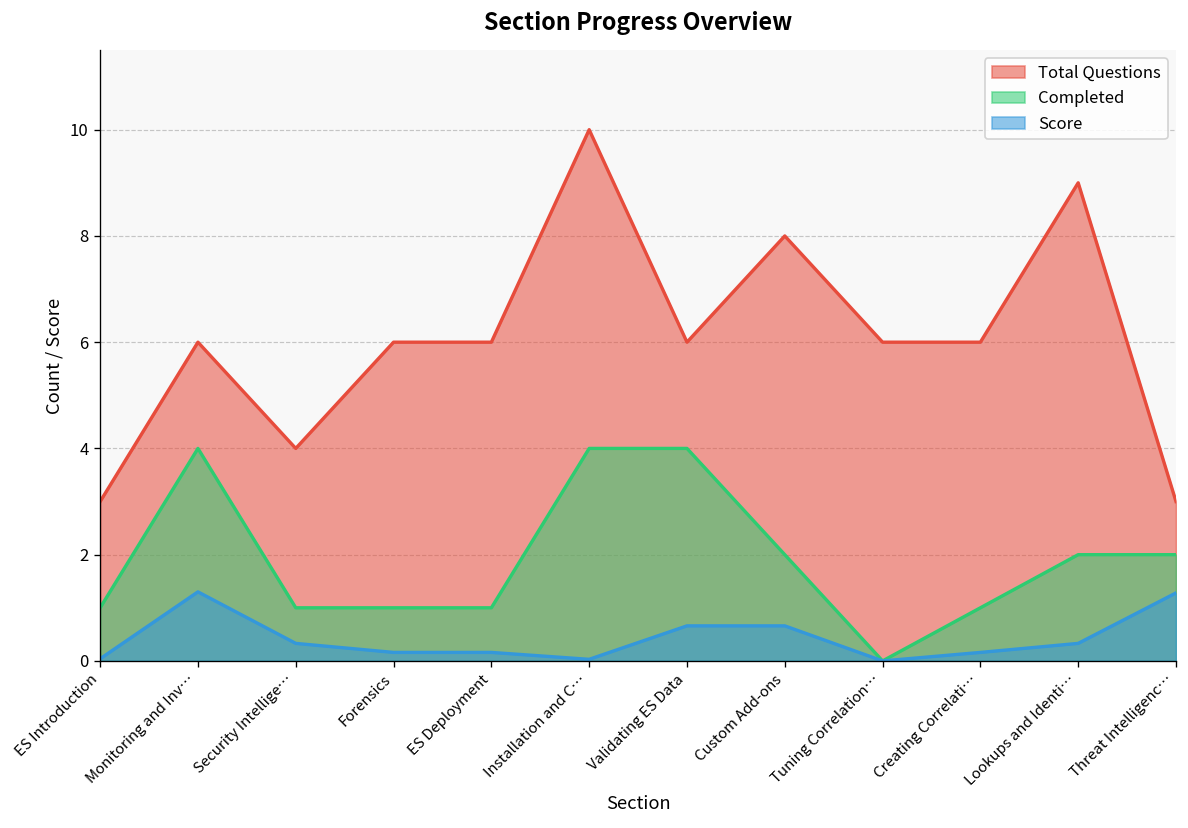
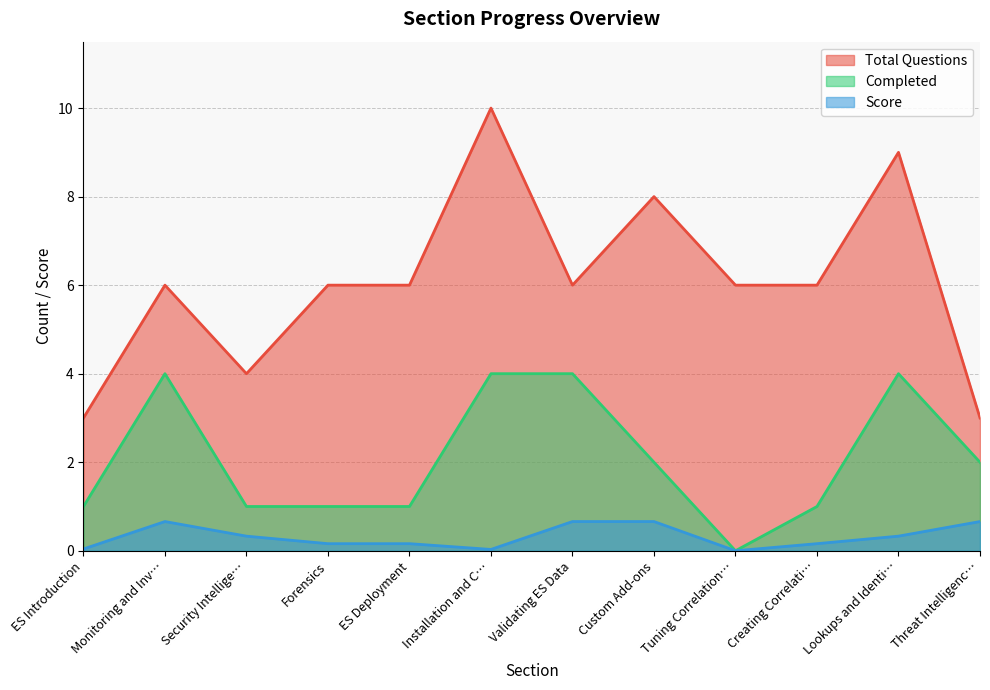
  {
    "Total Questions": {
      "ES Introduction": 3.0,
      "Monitoring and Inv…": 6.0,
      "Security Intellige…": 4.0,
      "Forensics": 6.0,
      "ES Deployment": 6.0,
      "Installation and C…": 10.0,
      "Validating ES Data": 6.0,
      "Custom Add-ons": 8.0,
      "Tuning Correlation…": 6.0,
      "Creating Correlati…": 6.0,
      "Lookups and Identi…": 9.0,
      "Threat Intelligenc…": 3.0
    },
    "Completed": {
      "ES Introduction": 1,
      "Monitoring and Inv…": 4,
      "Security Intellige…": 1,
      "Forensics": 1,
      "ES Deployment": 1,
      "Installation and C…": 4,
      "Validating ES Data": 4,
      "Custom Add-ons": 2,
      "Creating Correlati…": 1,
-     "Lookups and Identi…": 2,
+     "Lookups and Identi…": 4,
      "Threat Intelligenc…": 2
    },
    "Score": {
      "ES Introduction": 0.0,
-     "Monitoring and Inv…": 1.3,
+     "Monitoring and Inv…": 0.7,
      "Security Intellige…": 0.3,
      "Forensics": 0.2,
      "ES Deployment": 0.2,
      "Installation and C…": 0.0,
      "Validating ES Data": 0.7,
      "Custom Add-ons": 0.7,
      "Creating Correlati…": 0.2,
      "Lookups and Identi…": 0.3,
-     "Threat Intelligenc…": 1.3
+     "Threat Intelligenc…": 0.7
    }
  }
